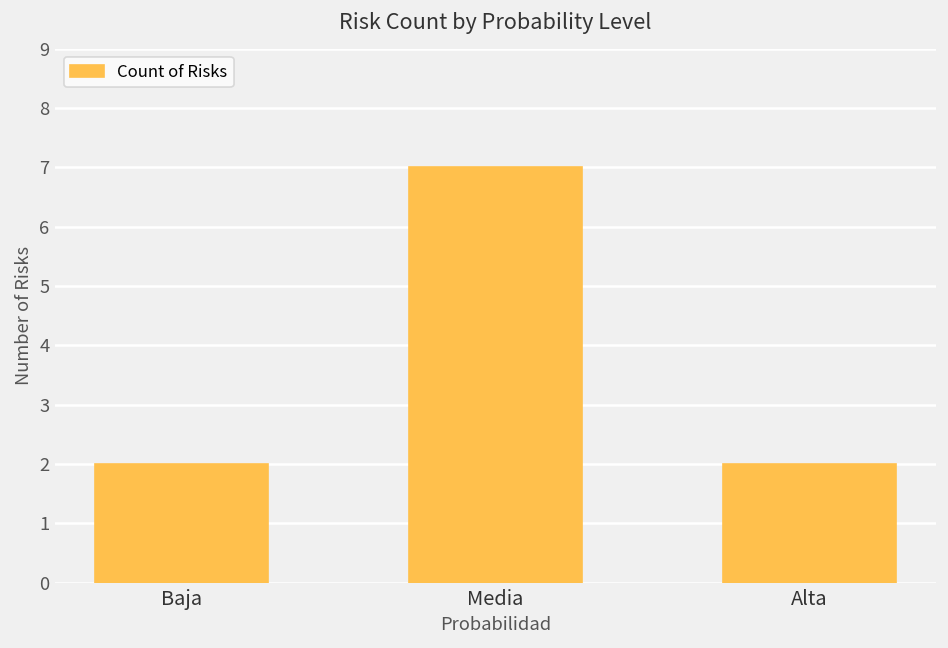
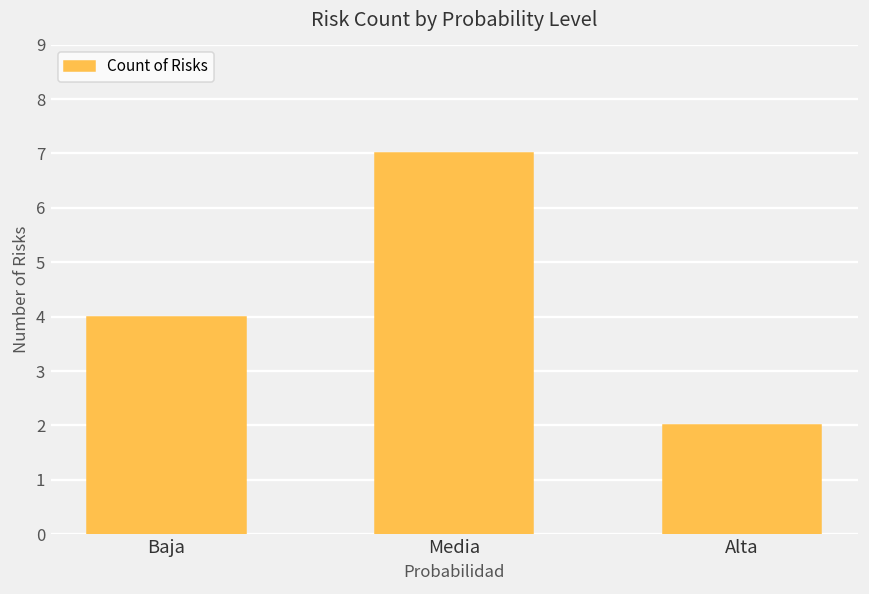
  {
-   "Baja": 2,
+   "Baja": 4,
    "Media": 7,
    "Alta": 2
  }
